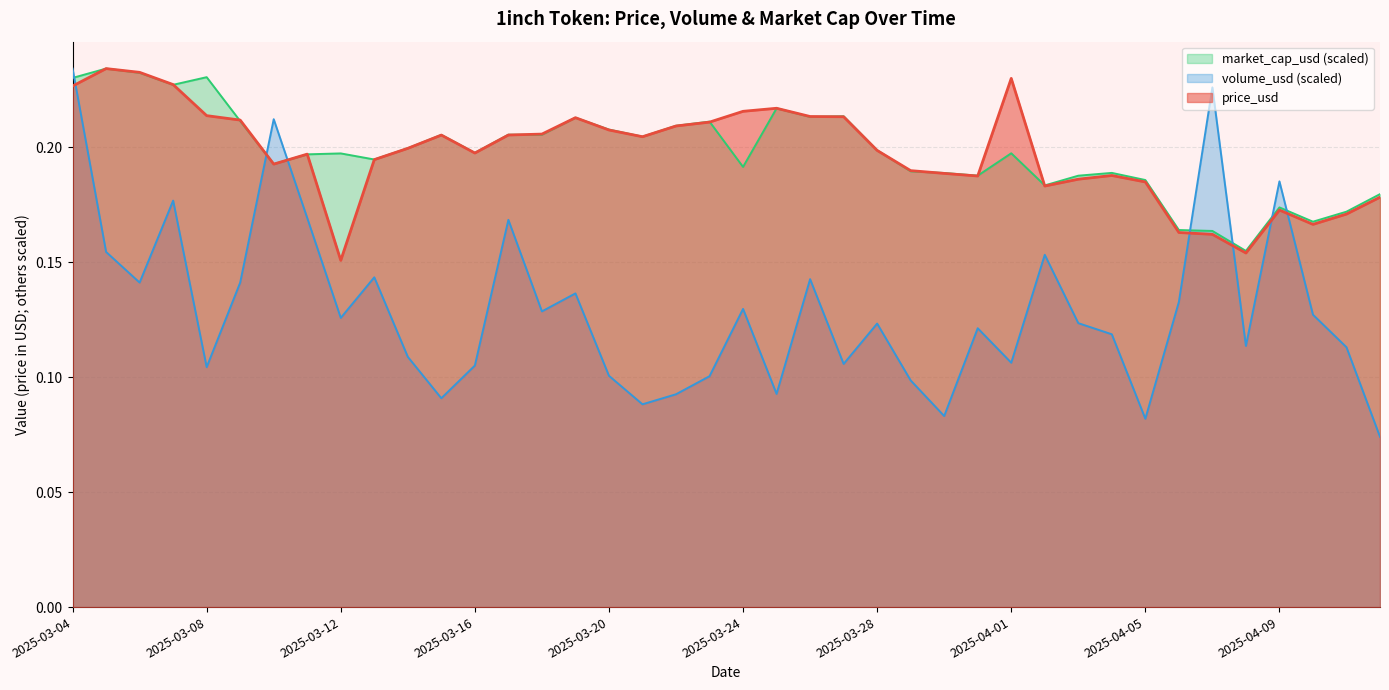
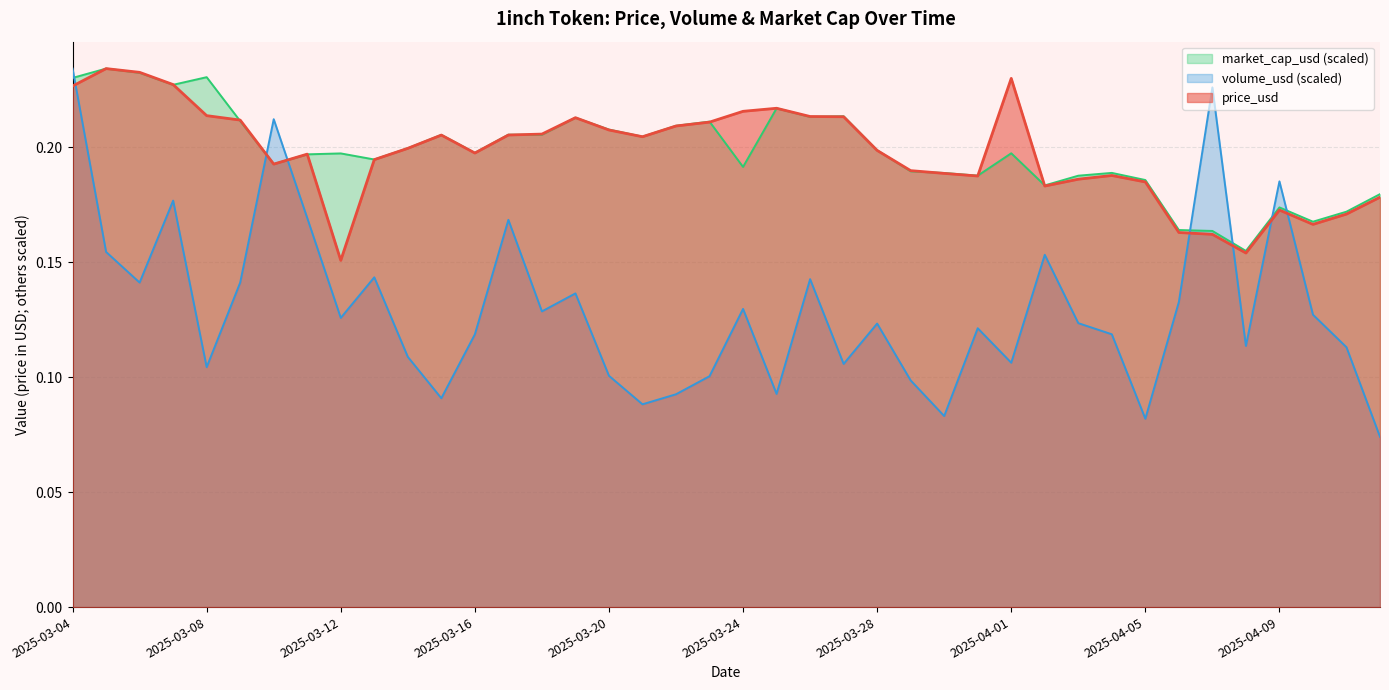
  {
    "market_cap_usd (scaled)": {
      "2025-03-04": 0.230,
      "2025-03-08": 0.230,
      "2025-03-12": 0.197,
      "2025-03-24": 0.191,
      "2025-04-01": 0.197,
      "2025-04-09": 0.174
    },
    "volume_usd (scaled)": {
      "2025-03-04": 0.234,
      "2025-03-08": 0.104,
      "2025-03-12": 0.126,
-     "2025-03-16": 0.105,
+     "2025-03-16": 0.119,
      "2025-03-20": 0.101,
      "2025-03-24": 0.130,
      "2025-03-28": 0.123,
      "2025-04-01": 0.106,
      "2025-04-05": 0.082,
      "2025-04-09": 0.185
    },
    "price_usd": {
      "2025-03-04": 0.227,
      "2025-03-08": 0.214,
      "2025-03-12": 0.151,
      "2025-03-24": 0.216,
      "2025-04-01": 0.230,
      "2025-04-09": 0.173
    }
  }
